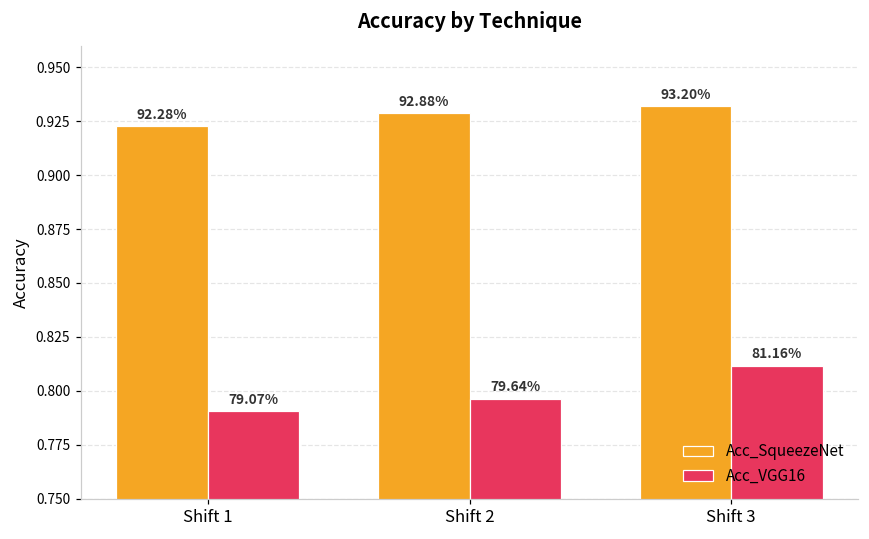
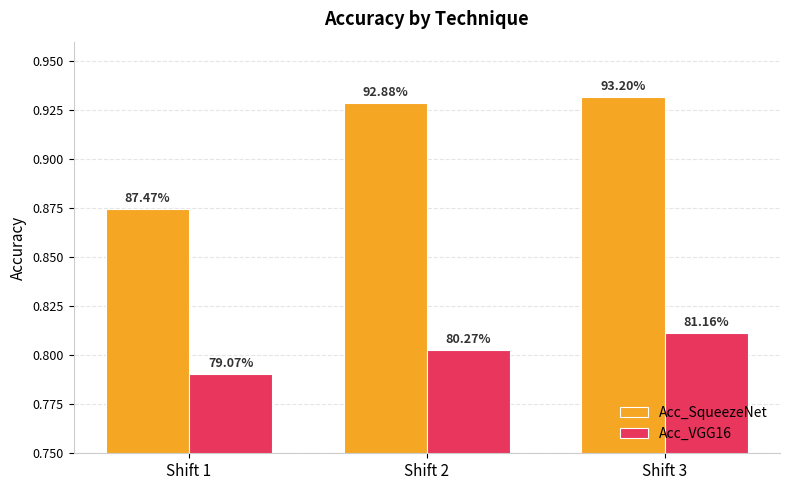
  {
    "Acc_SqueezeNet": {
-     "Shift 1": "92.28%",
+     "Shift 1": "87.47%",
      "Shift 2": "92.88%",
      "Shift 3": "93.20%"
    },
    "Acc_VGG16": {
      "Shift 1": "79.07%",
-     "Shift 2": "79.64%",
+     "Shift 2": "80.27%",
      "Shift 3": "81.16%"
    }
  }
